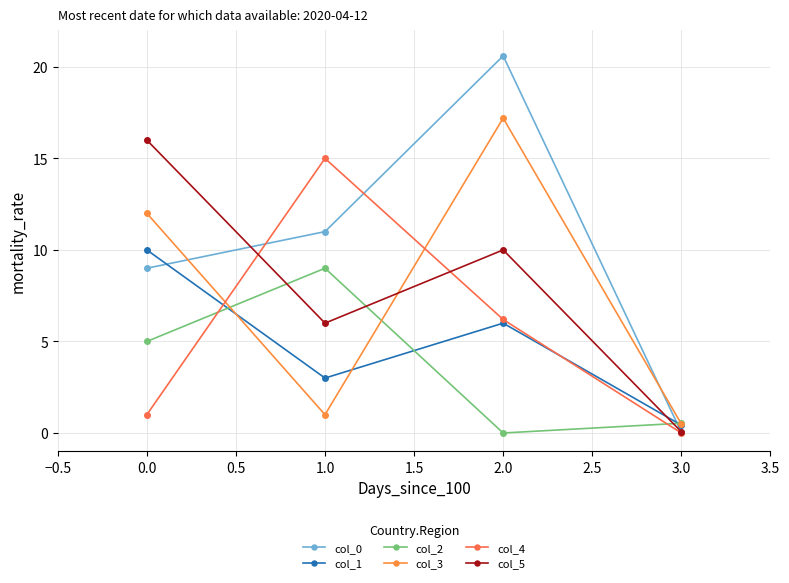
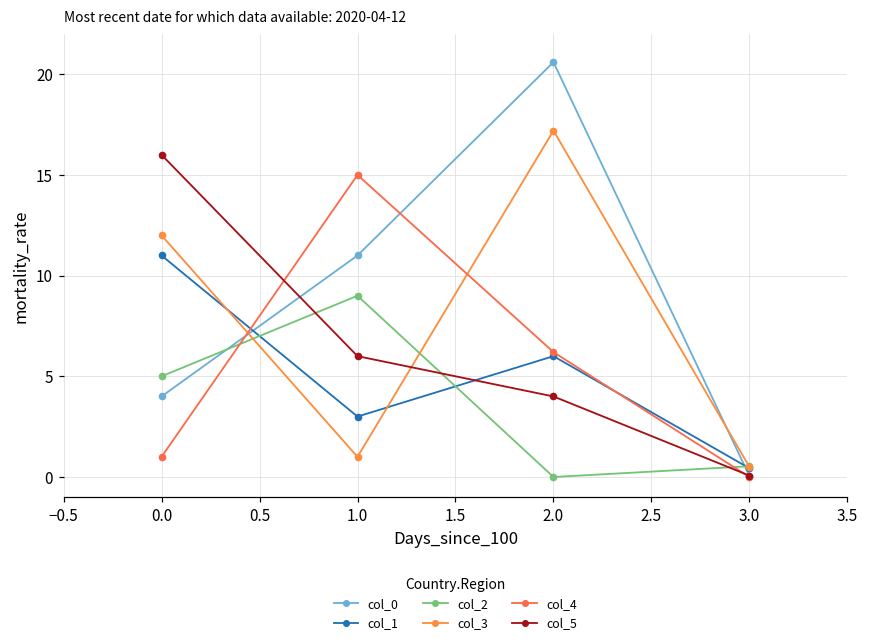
  {
    "col_0": {
-     "0.0": 9,
+     "0.0": 4,
      "1.0": 11,
      "2.0": 20.6
    },
    "col_1": {
-     "0.0": 10,
+     "0.0": 11,
      "1.0": 3,
      "2.0": 6
    },
    "col_2": {
      "0.0": 5,
      "1.0": 9,
      "2.0": 0
    },
    "col_5": {
      "0.0": 16,
      "1.0": 6,
-     "2.0": 10
+     "2.0": 4
    }
  }
